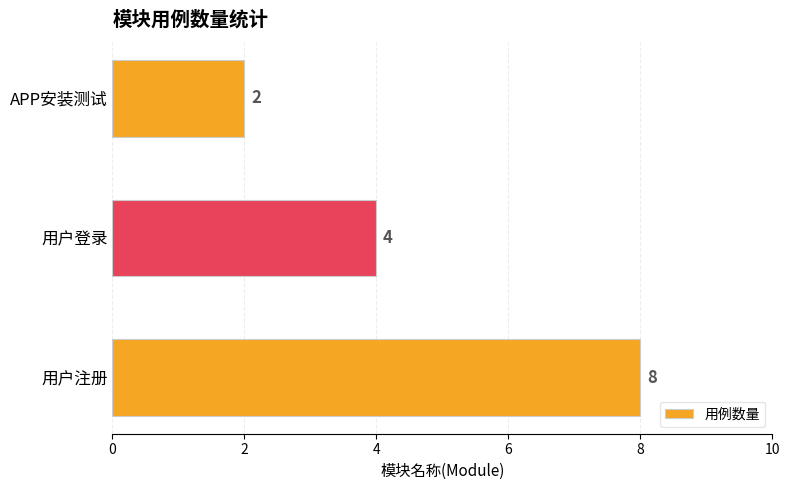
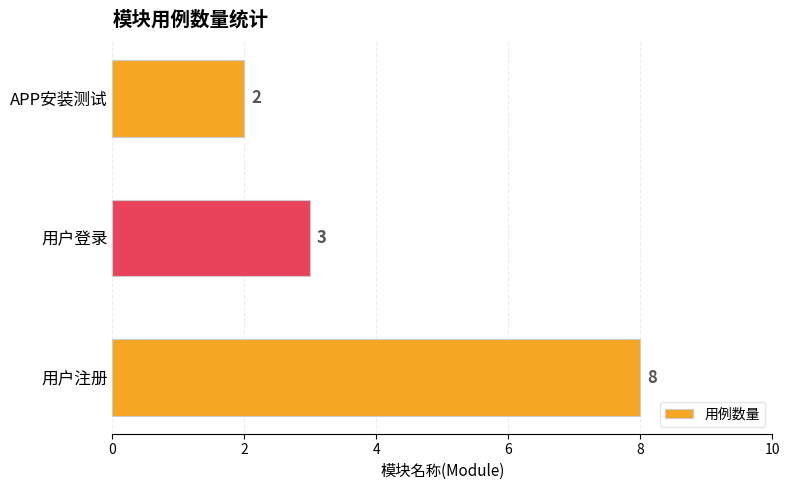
  {
    "APP安装测试": 2,
-   "用户登录": 4,
+   "用户登录": 3,
    "用户注册": 8
  }
